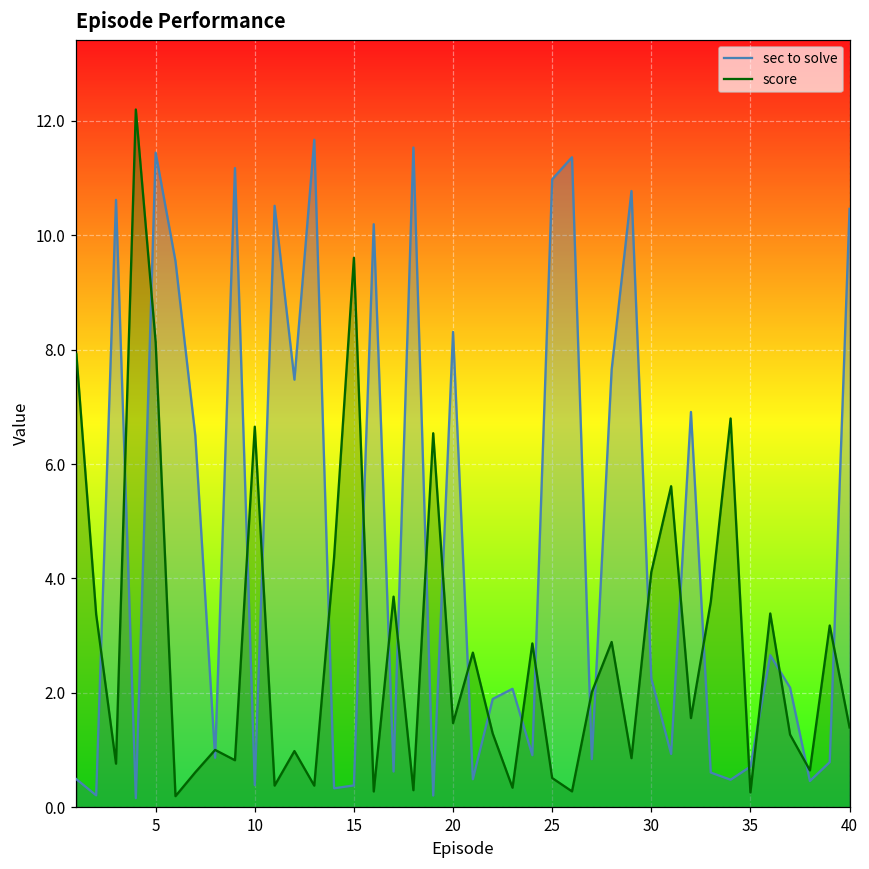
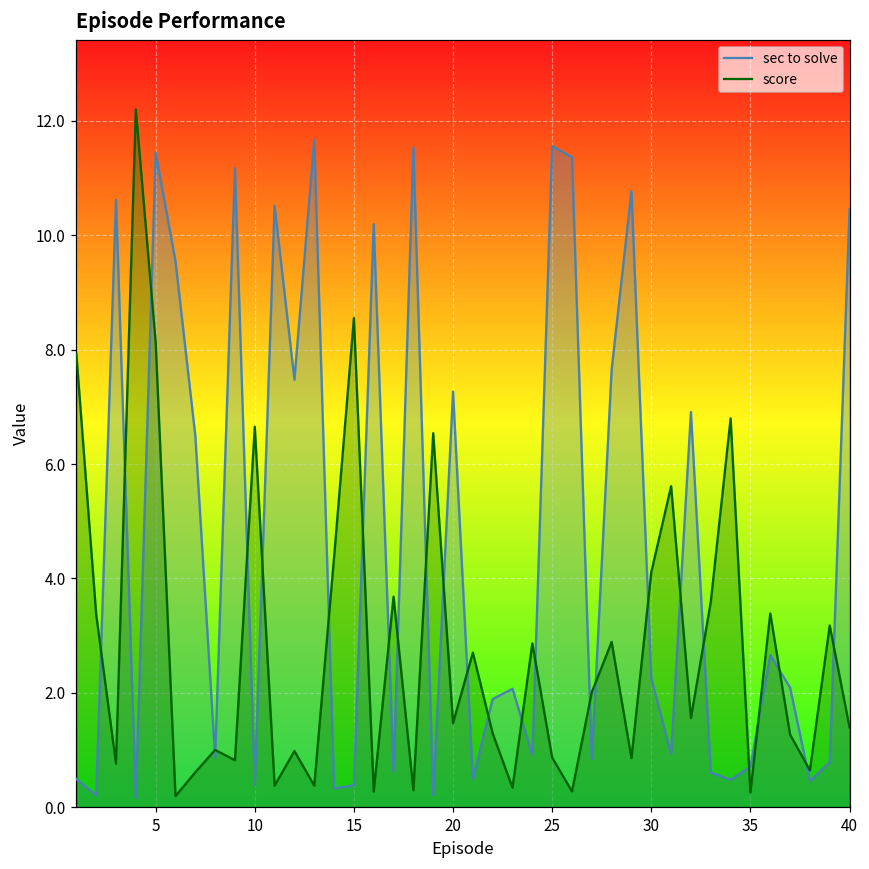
  {
    "sec to solve": {
      "5": 11.4,
      "10": 0.4,
      "15": 0.4,
-     "20": 8.3,
-     "25": 11.0,
+     "20": 7.3,
+     "25": 11.6,
      "30": 2.3,
      "35": 0.7,
      "40": 10.5
    },
    "score": {
      "5": 8.1,
      "10": 6.7,
-     "15": 9.6,
+     "15": 8.6,
      "20": 1.5,
-     "25": 0.5,
+     "25": 0.9,
      "30": 4.1,
      "35": 0.3,
      "40": 1.4
    }
  }
